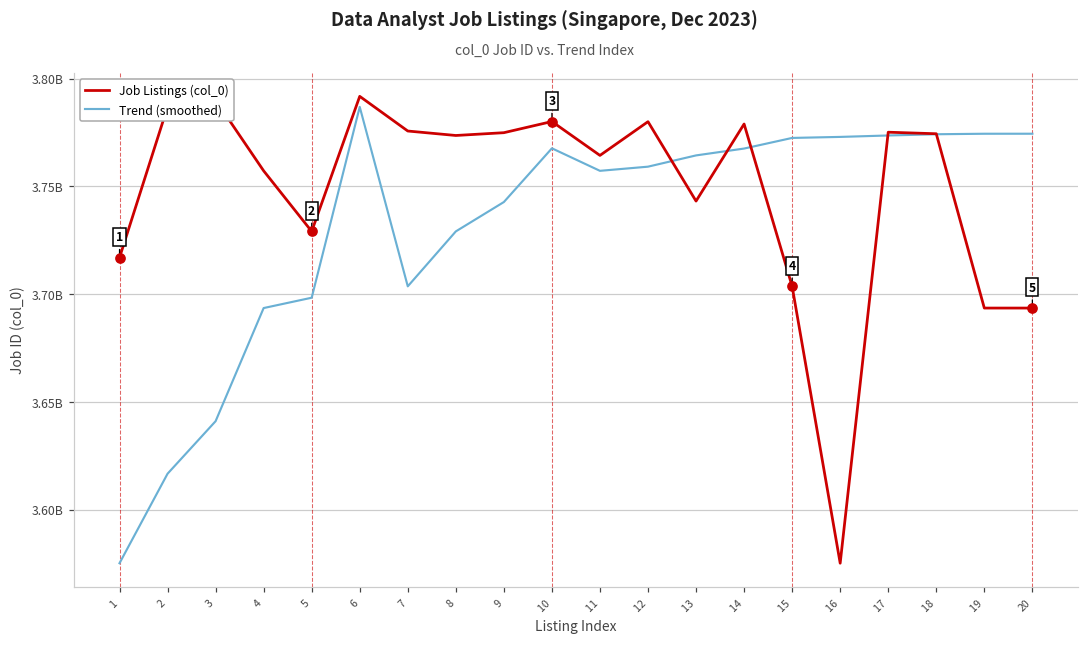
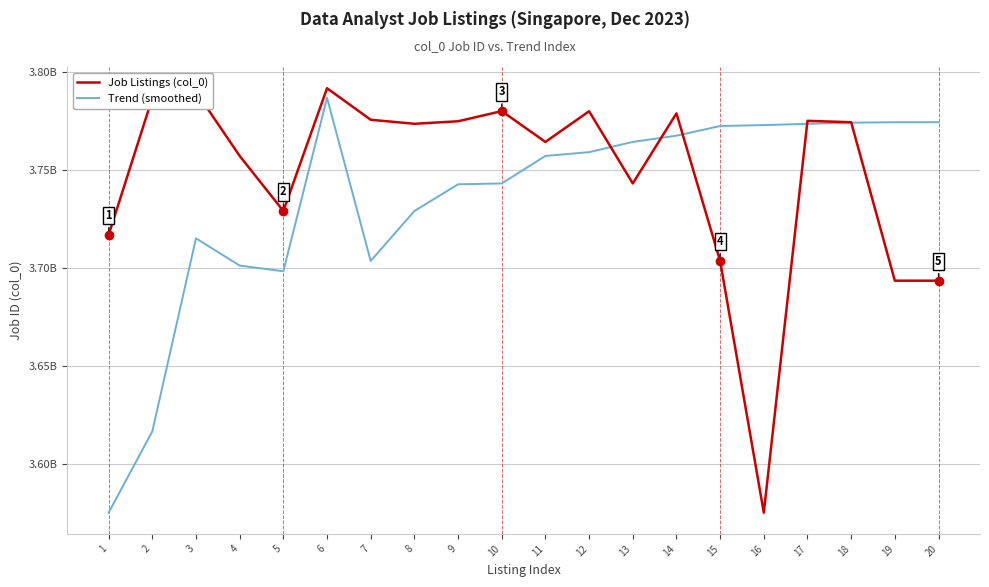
  {
    "Trend (smoothed)": {
      "1": 3575000000,
      "2": 3617000000,
-     "3": 3641000000,
-     "4": 3694000000,
+     "3": 3715000000,
+     "4": 3701000000,
      "5": 3698000000,
      "6": 3787000000,
      "7": 3704000000,
      "8": 3729000000,
      "9": 3743000000,
-     "10": 3768000000,
+     "10": 3743000000,
      "11": 3757000000,
      "12": 3759000000,
      "13": 3764000000,
      "14": 3768000000,
      "15": 3773000000,
      "16": 3773000000,
      "17": 3774000000,
      "19": 3774000000,
      "20": 3774000000
    }
  }
